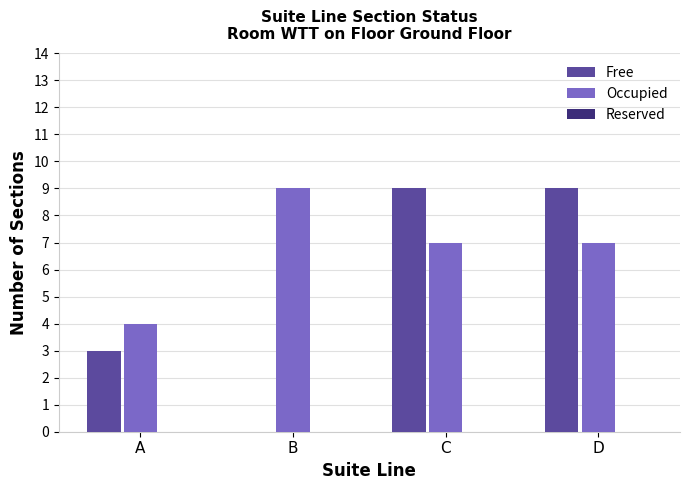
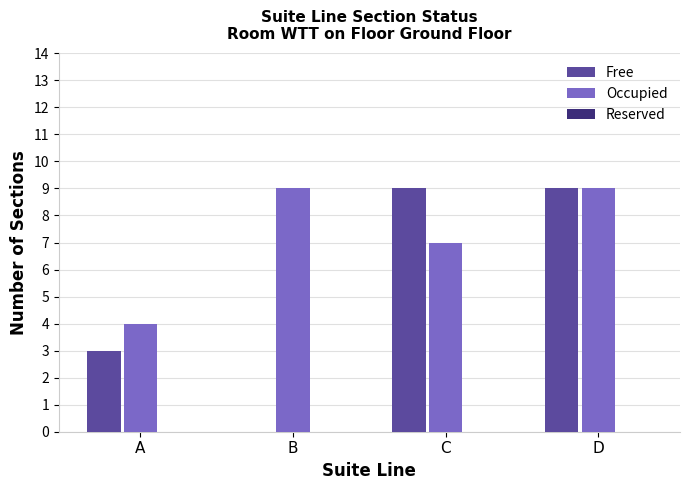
  {
    "Occupied": {
      "A": 4,
      "B": 9,
      "C": 7,
-     "D": 7
+     "D": 9
    }
  }
